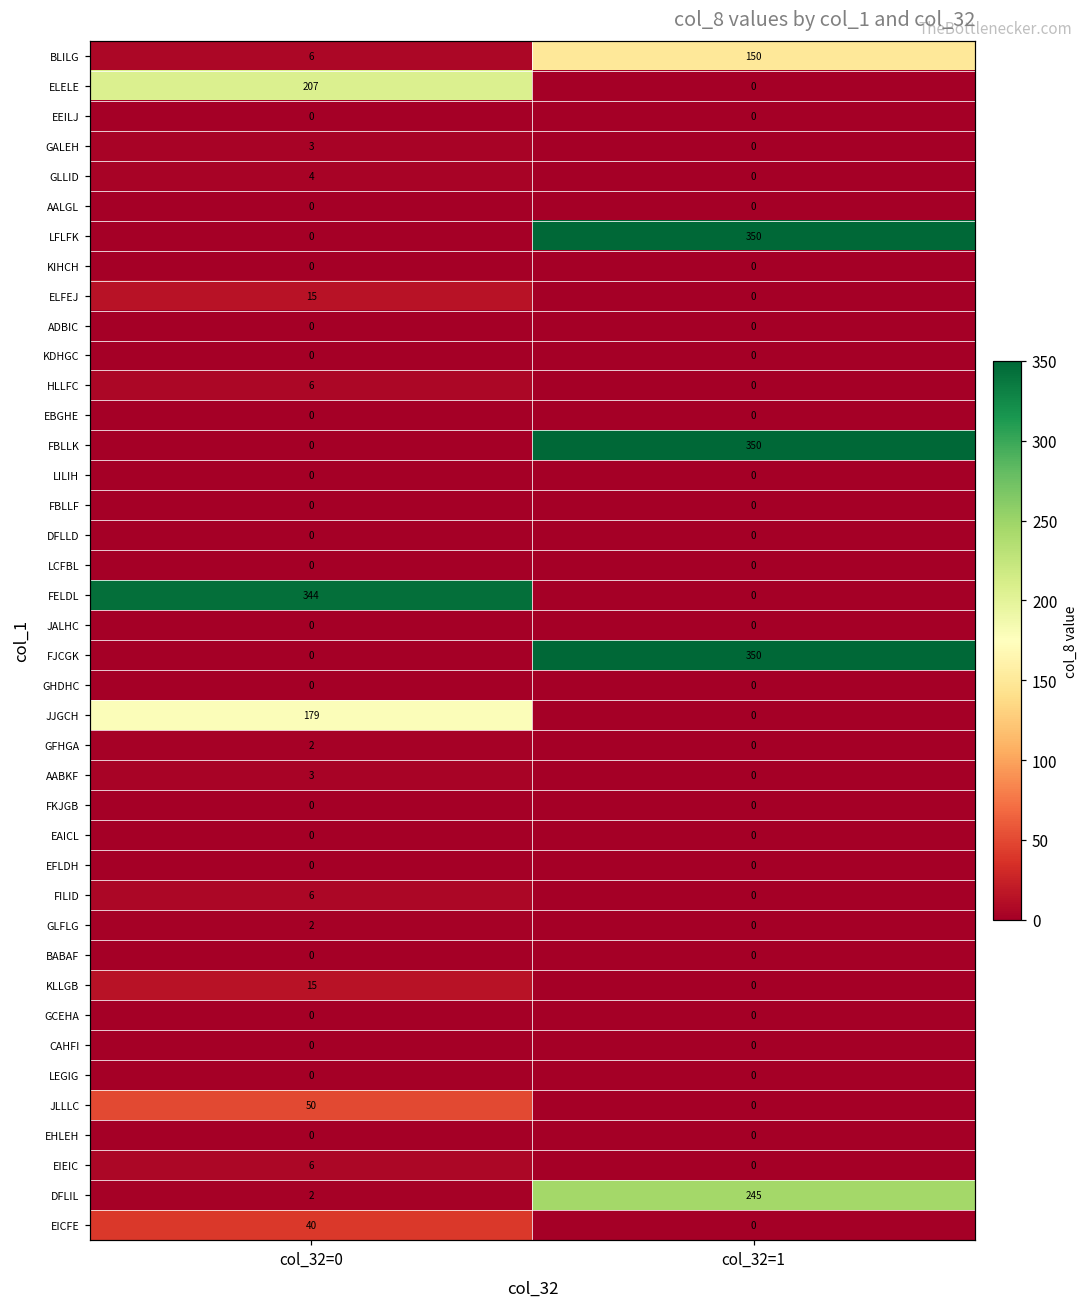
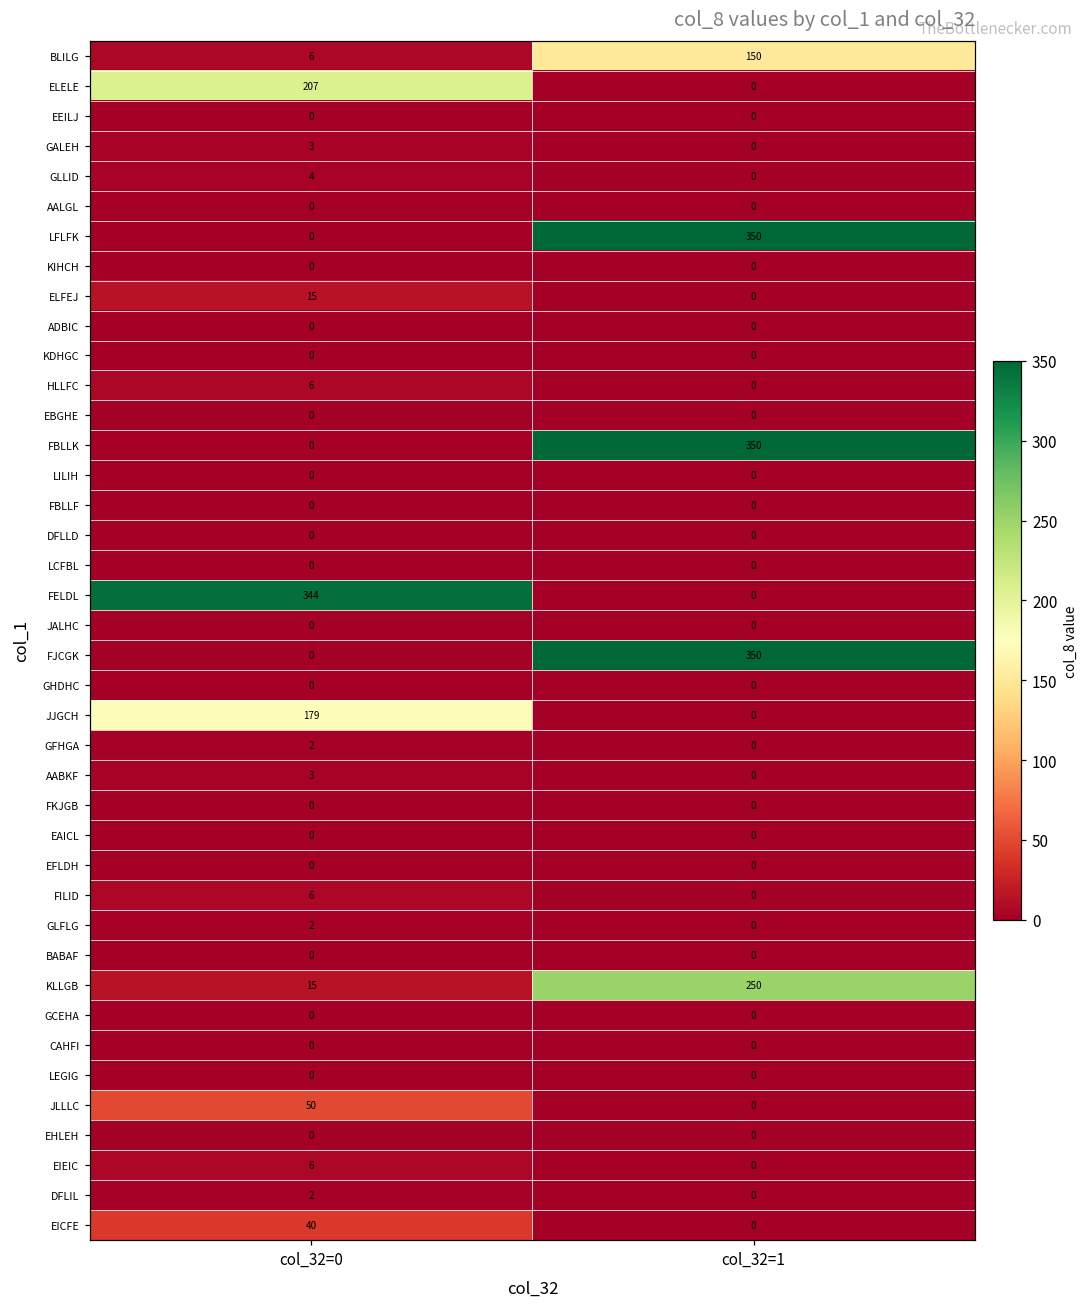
  {
    "BLILG": {
      "col_32=0": 6,
      "col_32=1": 150
    },
    "ELELE": {
      "col_32=0": 207,
      "col_32=1": 0
    },
    "EEILJ": {
      "col_32=0": 0,
      "col_32=1": 0
    },
    "GALEH": {
      "col_32=0": 3,
      "col_32=1": 0
    },
    "GLLID": {
      "col_32=0": 4,
      "col_32=1": 0
    },
    "AALGL": {
      "col_32=0": 0,
      "col_32=1": 0
    },
    "LFLFK": {
      "col_32=0": 0,
      "col_32=1": 350
    },
    "KIHCH": {
      "col_32=0": 0,
      "col_32=1": 0
    },
    "ELFEJ": {
      "col_32=0": 15,
      "col_32=1": 0
    },
    "ADBIC": {
      "col_32=0": 0,
      "col_32=1": 0
    },
    "KDHGC": {
      "col_32=0": 0,
      "col_32=1": 0
    },
    "HLLFC": {
      "col_32=0": 6,
      "col_32=1": 0
    },
    "EBGHE": {
      "col_32=0": 0,
      "col_32=1": 0
    },
    "FBLLK": {
      "col_32=0": 0,
      "col_32=1": 350
    },
    "LILIH": {
      "col_32=0": 0,
      "col_32=1": 0
    },
    "FBLLF": {
      "col_32=0": 0,
      "col_32=1": 0
    },
    "DFLLD": {
      "col_32=0": 0,
      "col_32=1": 0
    },
    "LCFBL": {
      "col_32=0": 0,
      "col_32=1": 0
    },
    "FELDL": {
      "col_32=0": 344,
      "col_32=1": 0
    },
    "JALHC": {
      "col_32=0": 0,
      "col_32=1": 0
    },
    "FJCGK": {
      "col_32=0": 0,
      "col_32=1": 350
    },
    "GHDHC": {
      "col_32=0": 0,
      "col_32=1": 0
    },
    "JJGCH": {
      "col_32=0": 179,
      "col_32=1": 0
    },
    "GFHGA": {
      "col_32=0": 2,
      "col_32=1": 0
    },
    "AABKF": {
      "col_32=0": 3,
      "col_32=1": 0
    },
    "FKJGB": {
      "col_32=0": 0,
      "col_32=1": 0
    },
    "EAICL": {
      "col_32=0": 0,
      "col_32=1": 0
    },
    "EFLDH": {
      "col_32=0": 0,
      "col_32=1": 0
    },
    "FILID": {
      "col_32=0": 6,
      "col_32=1": 0
    },
    "GLFLG": {
      "col_32=0": 2,
      "col_32=1": 0
    },
    "BABAF": {
      "col_32=0": 0,
      "col_32=1": 0
    },
    "KLLGB": {
      "col_32=0": 15,
-     "col_32=1": 0
+     "col_32=1": 250
    },
    "GCEHA": {
      "col_32=0": 0,
      "col_32=1": 0
    },
    "CAHFI": {
      "col_32=0": 0,
      "col_32=1": 0
    },
    "LEGIG": {
      "col_32=0": 0,
      "col_32=1": 0
    },
    "JLLLC": {
      "col_32=0": 50,
      "col_32=1": 0
    },
    "EHLEH": {
      "col_32=0": 0,
      "col_32=1": 0
    },
    "EIEIC": {
      "col_32=0": 6,
      "col_32=1": 0
    },
    "DFLIL": {
      "col_32=0": 2,
-     "col_32=1": 245
+     "col_32=1": 0
    },
    "EICFE": {
      "col_32=0": 40,
      "col_32=1": 0
    }
  }
